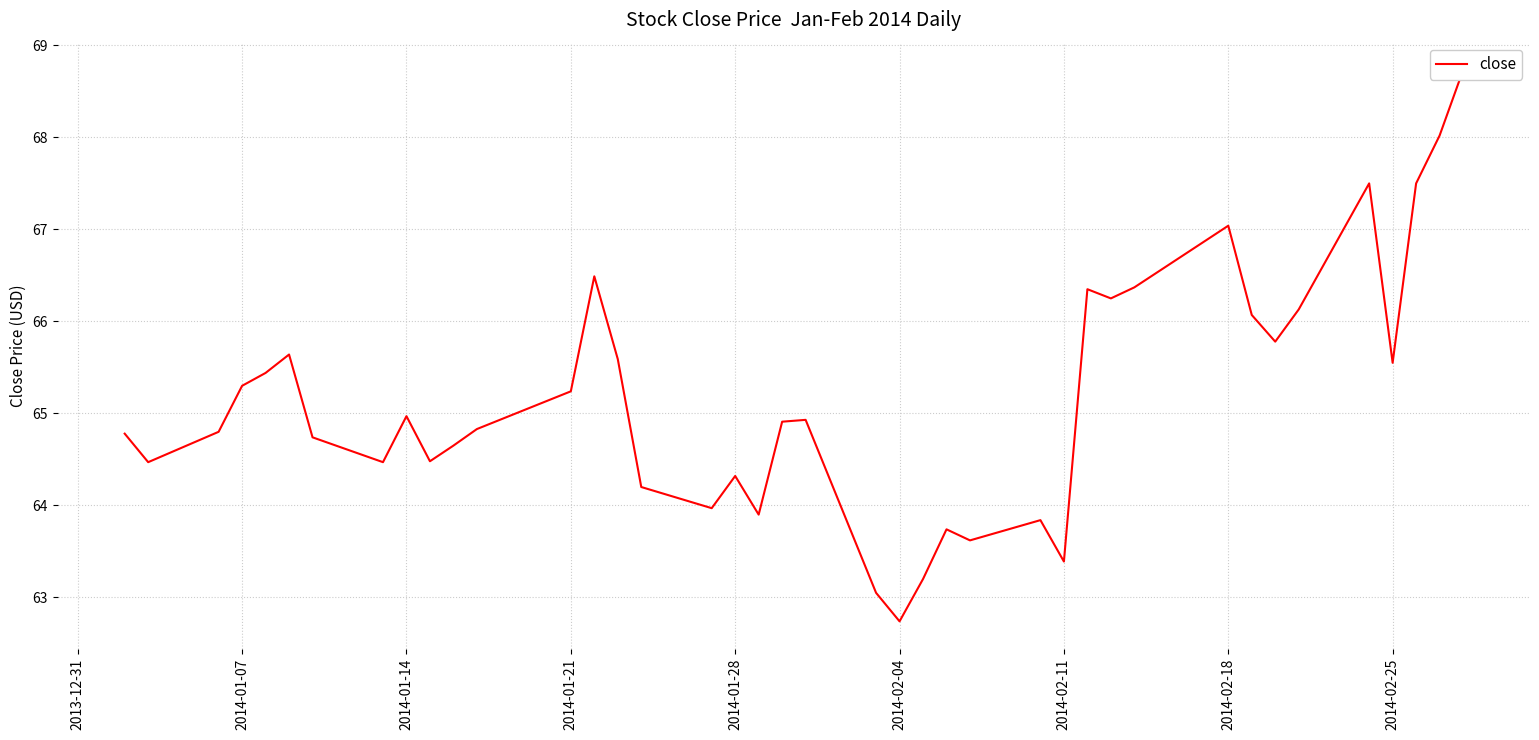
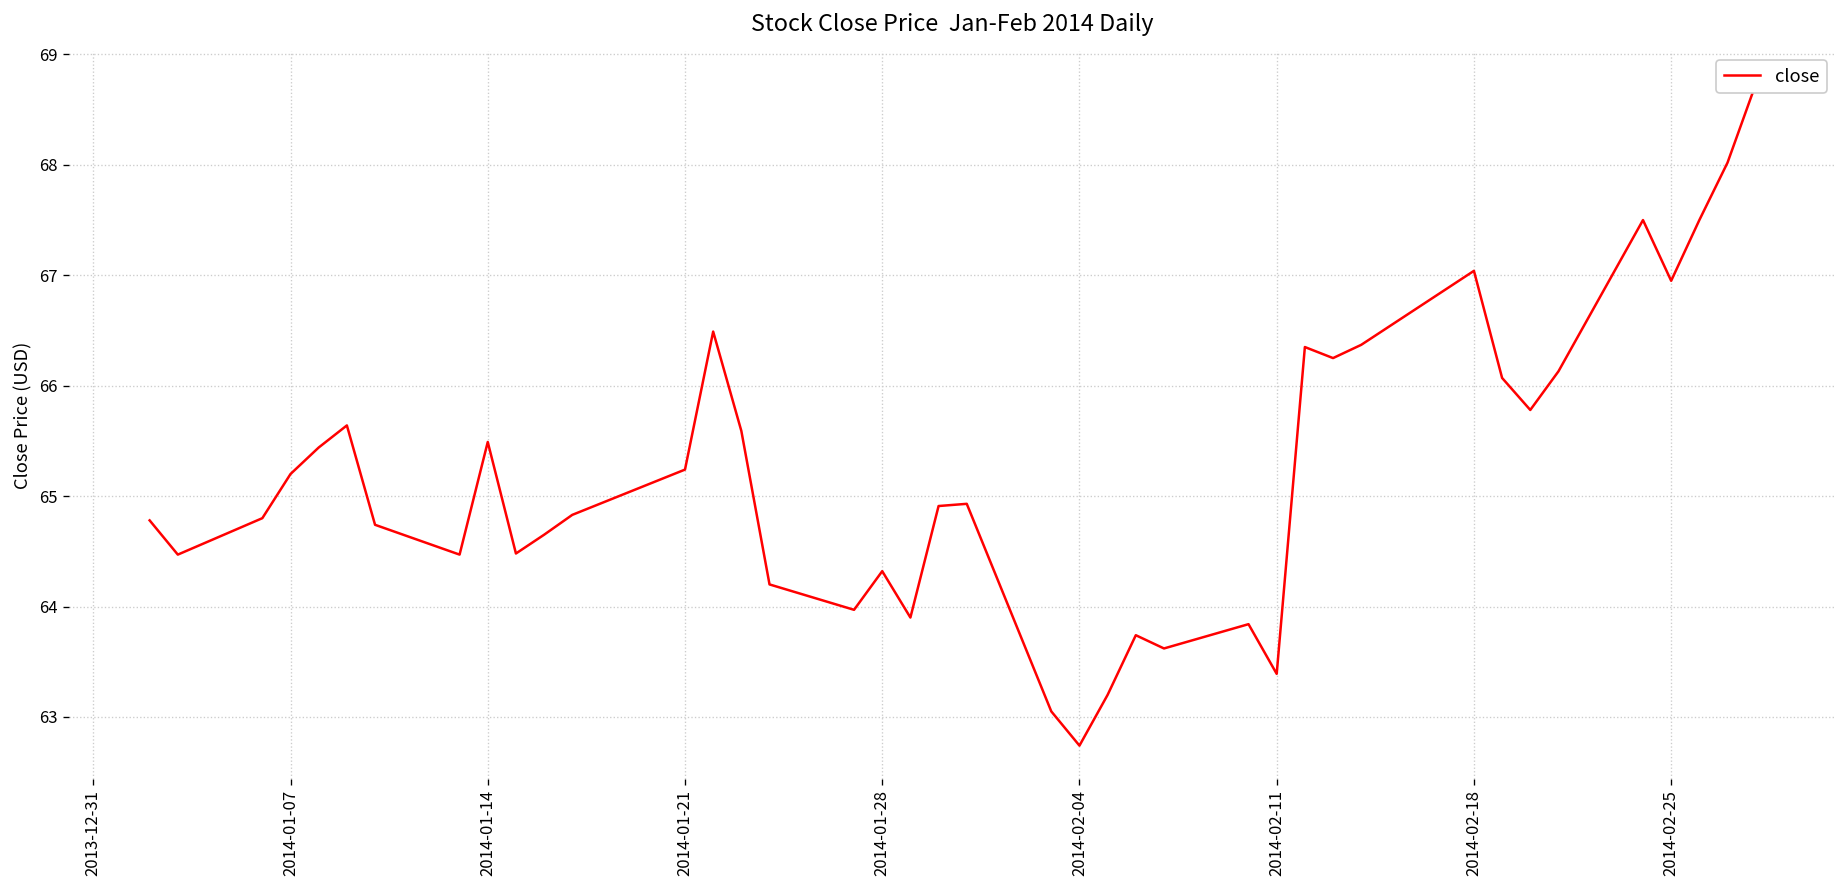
  {
-   "2014-01-07": 65.3,
-   "2014-01-14": 65.0,
+   "2014-01-07": 65.2,
+   "2014-01-14": 65.5,
    "2014-01-21": 65.2,
    "2014-01-28": 64.3,
    "2014-02-04": 62.7,
    "2014-02-11": 63.4,
    "2014-02-18": 67.0,
-   "2014-02-25": 65.6
+   "2014-02-25": 67.0
  }
